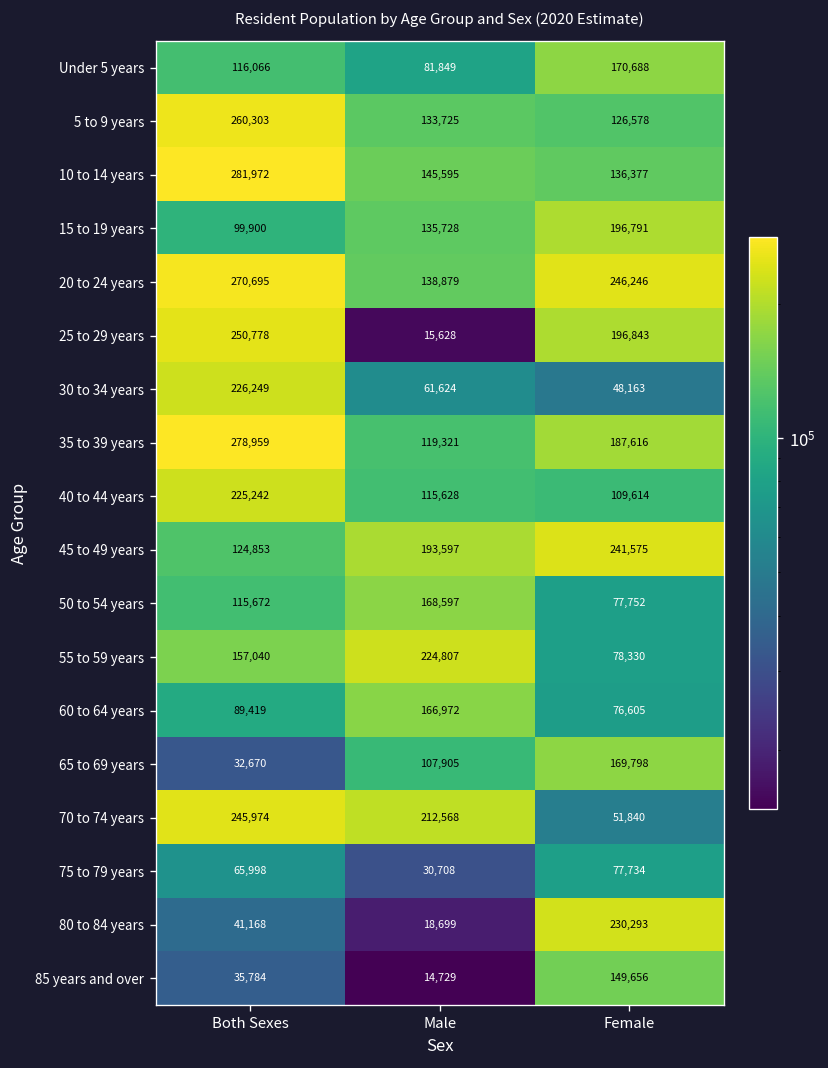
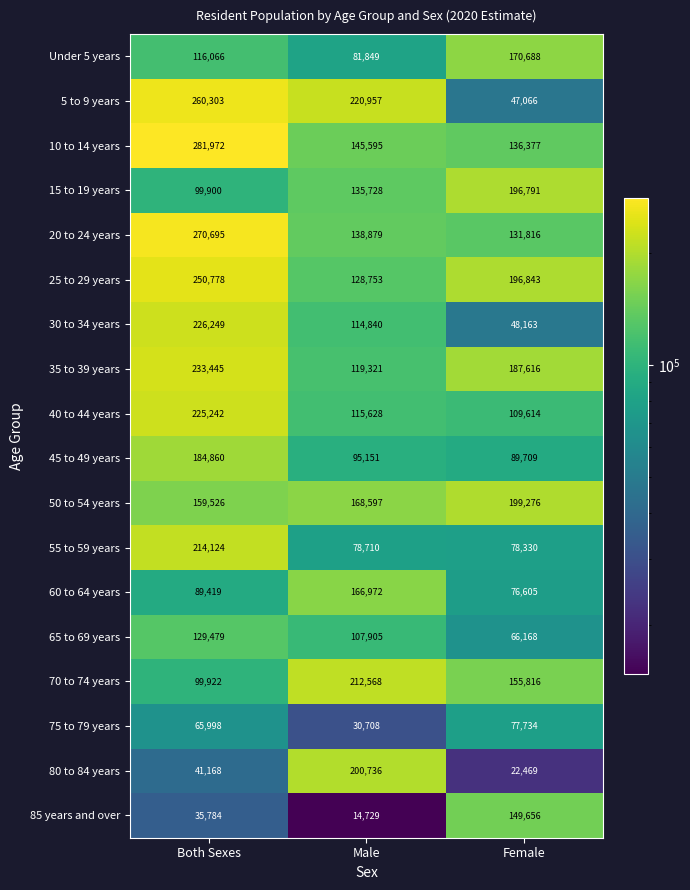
  {
    "Under 5 years": {
      "Both Sexes": "116,066",
      "Male": "81,849",
      "Female": "170,688"
    },
    "5 to 9 years": {
      "Both Sexes": "260,303",
-     "Male": "133,725",
-     "Female": "126,578"
+     "Male": "220,957",
+     "Female": "47,066"
    },
    "10 to 14 years": {
      "Both Sexes": "281,972",
      "Male": "145,595",
      "Female": "136,377"
    },
    "15 to 19 years": {
      "Both Sexes": "99,900",
      "Male": "135,728",
      "Female": "196,791"
    },
    "20 to 24 years": {
      "Both Sexes": "270,695",
      "Male": "138,879",
-     "Female": "246,246"
+     "Female": "131,816"
    },
    "25 to 29 years": {
      "Both Sexes": "250,778",
-     "Male": "15,628",
+     "Male": "128,753",
      "Female": "196,843"
    },
    "30 to 34 years": {
      "Both Sexes": "226,249",
-     "Male": "61,624",
+     "Male": "114,840",
      "Female": "48,163"
    },
    "35 to 39 years": {
-     "Both Sexes": "278,959",
+     "Both Sexes": "233,445",
      "Male": "119,321",
      "Female": "187,616"
    },
    "40 to 44 years": {
      "Both Sexes": "225,242",
      "Male": "115,628",
      "Female": "109,614"
    },
    "45 to 49 years": {
-     "Both Sexes": "124,853",
-     "Male": "193,597",
-     "Female": "241,575"
+     "Both Sexes": "184,860",
+     "Male": "95,151",
+     "Female": "89,709"
    },
    "50 to 54 years": {
-     "Both Sexes": "115,672",
+     "Both Sexes": "159,526",
      "Male": "168,597",
-     "Female": "77,752"
+     "Female": "199,276"
    },
    "55 to 59 years": {
-     "Both Sexes": "157,040",
-     "Male": "224,807",
+     "Both Sexes": "214,124",
+     "Male": "78,710",
      "Female": "78,330"
    },
    "60 to 64 years": {
      "Both Sexes": "89,419",
      "Male": "166,972",
      "Female": "76,605"
    },
    "65 to 69 years": {
-     "Both Sexes": "32,670",
+     "Both Sexes": "129,479",
      "Male": "107,905",
-     "Female": "169,798"
+     "Female": "66,168"
    },
    "70 to 74 years": {
-     "Both Sexes": "245,974",
+     "Both Sexes": "99,922",
      "Male": "212,568",
-     "Female": "51,840"
+     "Female": "155,816"
    },
    "75 to 79 years": {
      "Both Sexes": "65,998",
      "Male": "30,708",
      "Female": "77,734"
    },
    "80 to 84 years": {
      "Both Sexes": "41,168",
-     "Male": "18,699",
-     "Female": "230,293"
+     "Male": "200,736",
+     "Female": "22,469"
    },
    "85 years and over": {
      "Both Sexes": "35,784",
      "Male": "14,729",
      "Female": "149,656"
    }
  }
